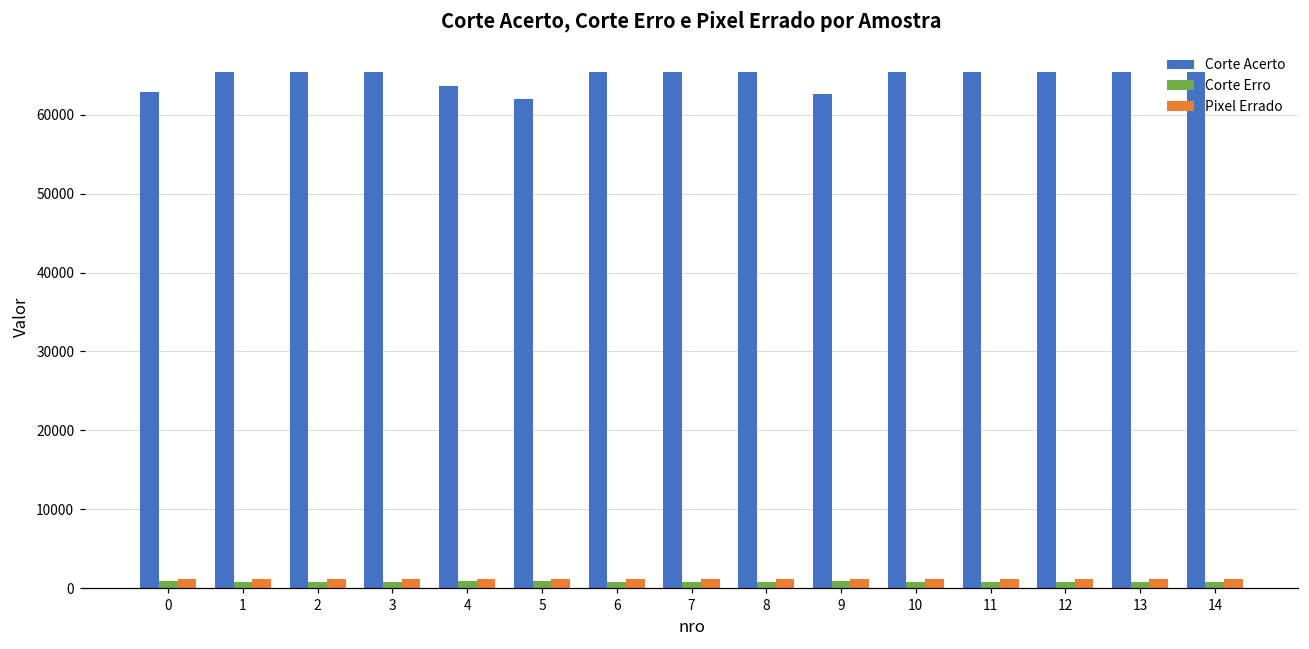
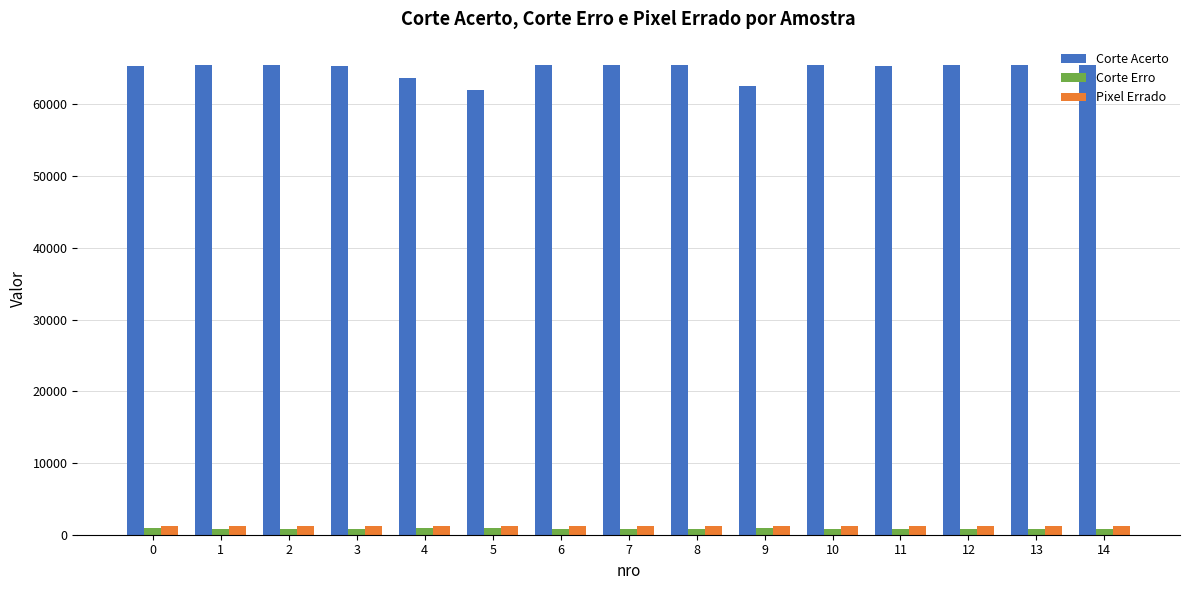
  {
    "Corte Acerto": {
-     "0": 63000,
+     "0": 65000,
      "1": 65000,
      "2": 65000,
      "3": 65000,
      "4": 64000,
      "5": 62000,
      "6": 65000,
      "7": 65000,
      "8": 65000,
      "9": 63000,
      "10": 65000,
      "11": 65000,
      "12": 65000,
      "13": 65000,
      "14": 65000
    },
    "Corte Erro": {
      "0": 1000,
      "1": 1000,
      "2": 1000,
      "3": 1000,
      "4": 1000,
      "5": 1000,
      "6": 1000,
      "7": 1000,
      "8": 1000,
      "9": 1000,
      "10": 1000,
      "11": 1000,
      "12": 1000,
      "13": 1000,
      "14": 1000
    },
    "Pixel Errado": {
      "0": 1000,
      "1": 1000,
      "2": 1000,
      "3": 1000,
      "4": 1000,
      "5": 1000,
      "6": 1000,
      "7": 1000,
      "8": 1000,
      "9": 1000,
      "10": 1000,
      "11": 1000,
      "12": 1000,
      "13": 1000,
      "14": 1000
    }
  }
